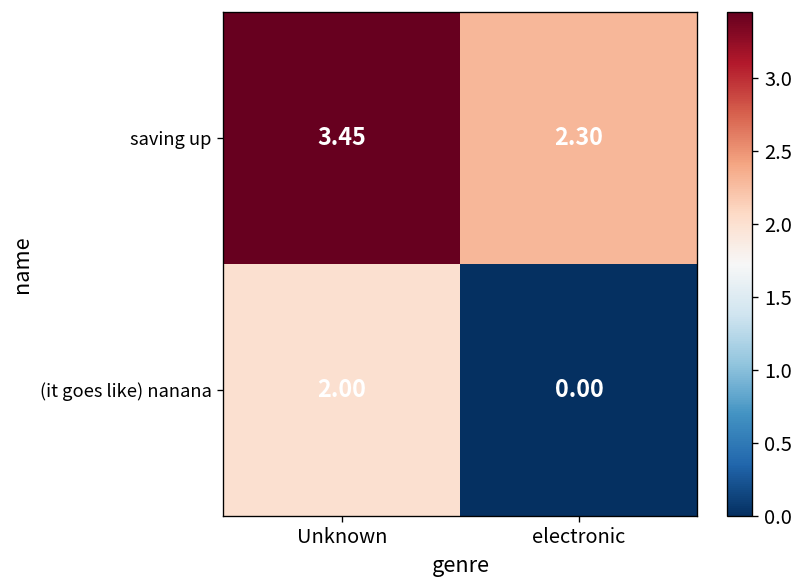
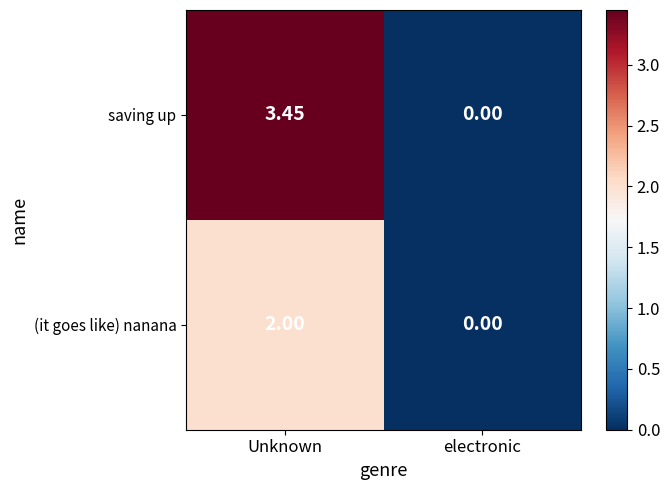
  {
    "saving up": {
      "Unknown": 3.45,
-     "electronic": 2.30
+     "electronic": 0.00
    },
    "(it goes like) nanana": {
      "electronic": 0.00
    }
  }
